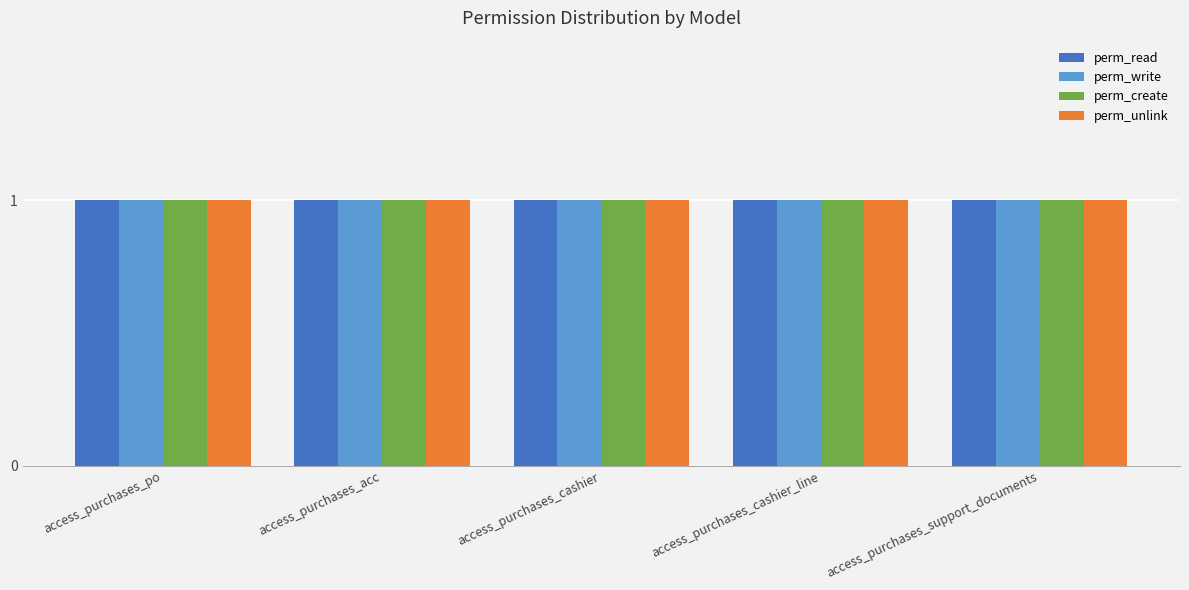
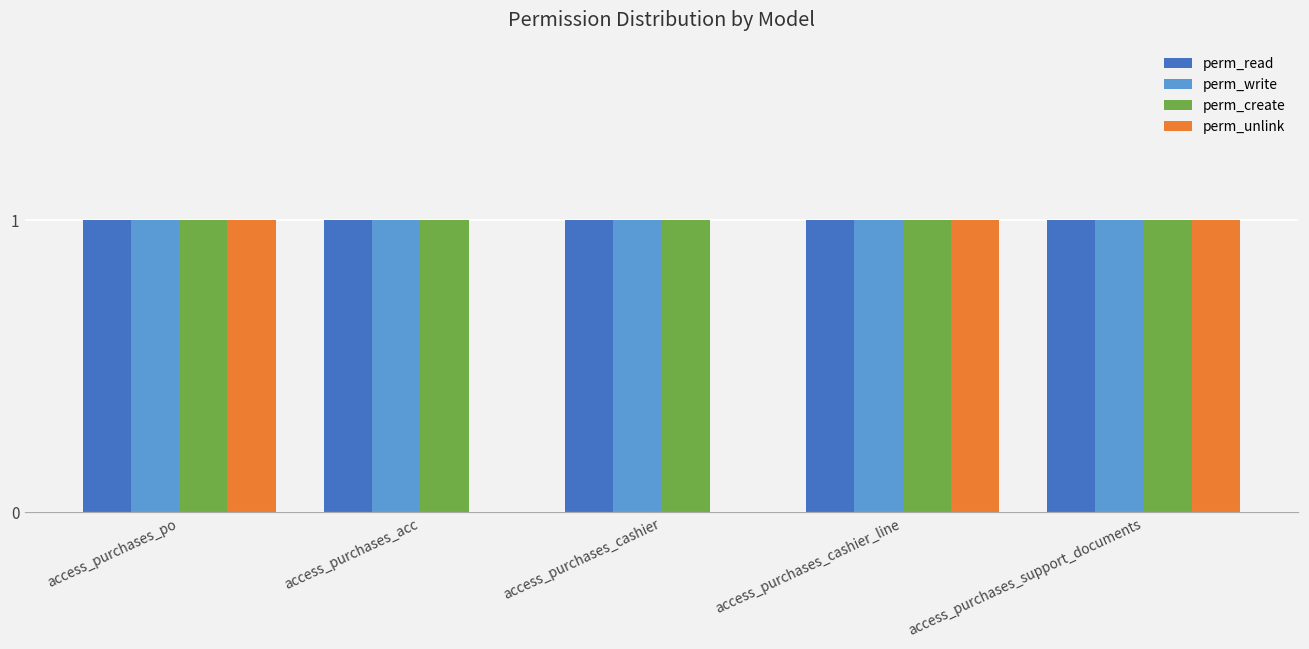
  {
    "perm_create": {
      "access_purchases_po": 1,
      "access_purchases_acc": 1,
      "access_purchases_cashier": 1,
      "access_purchases_cashier_line": 1,
      "access_purchases_support_documents": 1
    },
    "perm_unlink": {
      "access_purchases_po": 1,
-     "access_purchases_acc": 1,
-     "access_purchases_cashier": 1,
+     "access_purchases_acc": 0,
+     "access_purchases_cashier": 0,
      "access_purchases_cashier_line": 1,
      "access_purchases_support_documents": 1
    }
  }
